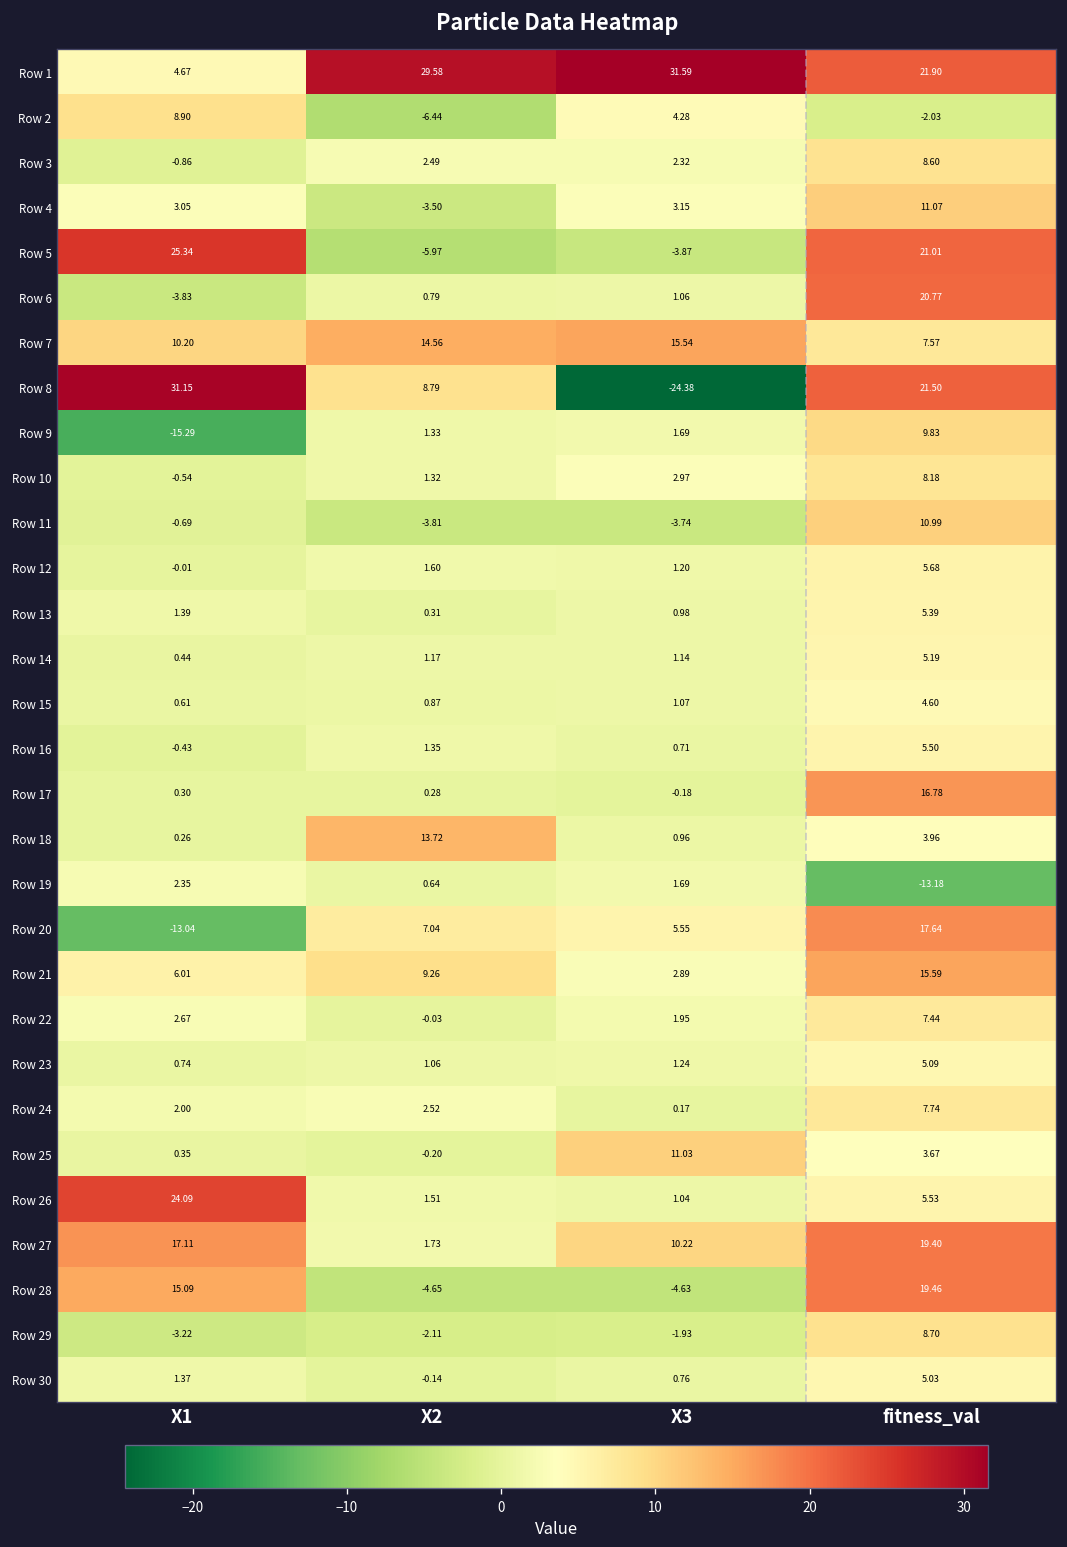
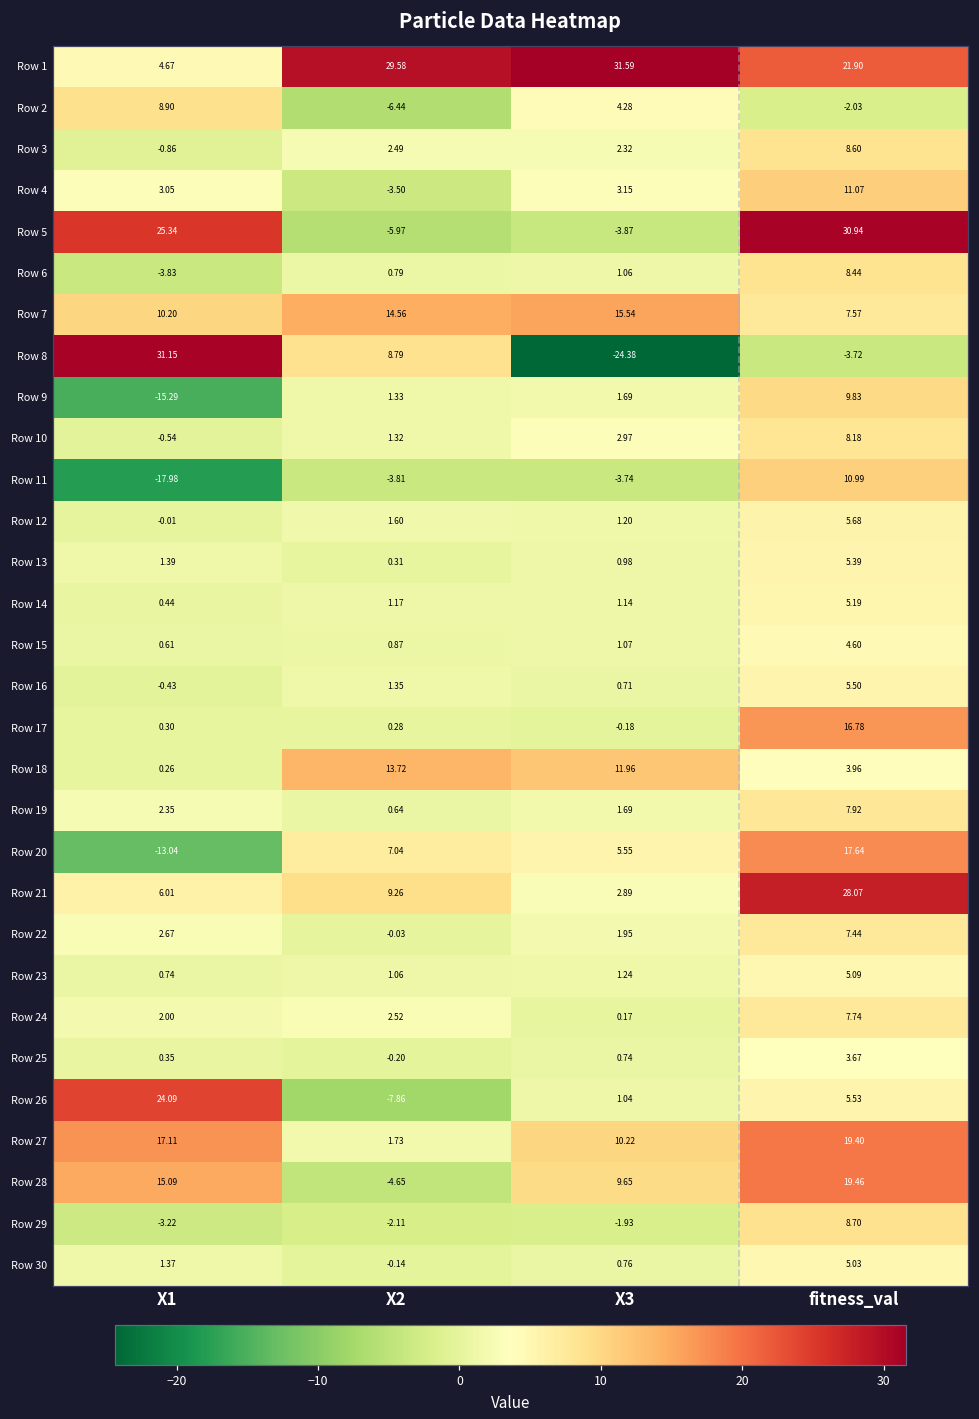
  {
    "Row 1": {
      "X1": 4.67,
      "X2": 29.58,
      "X3": 31.59,
      "fitness_val": 21.90
    },
    "Row 2": {
      "X1": 8.90,
      "X2": -6.44,
      "X3": 4.28,
      "fitness_val": -2.03
    },
    "Row 3": {
      "X1": -0.86,
      "X2": 2.49,
      "X3": 2.32,
      "fitness_val": 8.60
    },
    "Row 4": {
      "X1": 3.05,
      "X2": -3.50,
      "X3": 3.15,
      "fitness_val": 11.07
    },
    "Row 5": {
      "X1": 25.34,
      "X2": -5.97,
      "X3": -3.87,
-     "fitness_val": 21.01
+     "fitness_val": 30.94
    },
    "Row 6": {
      "X1": -3.83,
      "X2": 0.79,
      "X3": 1.06,
-     "fitness_val": 20.77
+     "fitness_val": 8.44
    },
    "Row 7": {
      "X1": 10.20,
      "X2": 14.56,
      "X3": 15.54,
      "fitness_val": 7.57
    },
    "Row 8": {
      "X1": 31.15,
      "X2": 8.79,
      "X3": -24.38,
-     "fitness_val": 21.50
+     "fitness_val": -3.72
    },
    "Row 9": {
      "X1": -15.29,
      "X2": 1.33,
      "X3": 1.69,
      "fitness_val": 9.83
    },
    "Row 10": {
      "X1": -0.54,
      "X2": 1.32,
      "X3": 2.97,
      "fitness_val": 8.18
    },
    "Row 11": {
-     "X1": -0.69,
+     "X1": -17.98,
      "X2": -3.81,
      "X3": -3.74,
      "fitness_val": 10.99
    },
    "Row 12": {
      "X1": -0.01,
      "X2": 1.60,
      "X3": 1.20,
      "fitness_val": 5.68
    },
    "Row 13": {
      "X1": 1.39,
      "X2": 0.31,
      "X3": 0.98,
      "fitness_val": 5.39
    },
    "Row 14": {
      "X1": 0.44,
      "X2": 1.17,
      "X3": 1.14,
      "fitness_val": 5.19
    },
    "Row 15": {
      "X1": 0.61,
      "X2": 0.87,
      "X3": 1.07,
      "fitness_val": 4.60
    },
    "Row 16": {
      "X1": -0.43,
      "X2": 1.35,
      "X3": 0.71,
      "fitness_val": 5.50
    },
    "Row 17": {
      "X1": 0.30,
      "X2": 0.28,
      "X3": -0.18,
      "fitness_val": 16.78
    },
    "Row 18": {
      "X1": 0.26,
      "X2": 13.72,
-     "X3": 0.96,
+     "X3": 11.96,
      "fitness_val": 3.96
    },
    "Row 19": {
      "X1": 2.35,
      "X2": 0.64,
      "X3": 1.69,
-     "fitness_val": -13.18
+     "fitness_val": 7.92
    },
    "Row 20": {
      "X1": -13.04,
      "X2": 7.04,
      "X3": 5.55,
      "fitness_val": 17.64
    },
    "Row 21": {
      "X1": 6.01,
      "X2": 9.26,
      "X3": 2.89,
-     "fitness_val": 15.59
+     "fitness_val": 28.07
    },
    "Row 22": {
      "X1": 2.67,
      "X2": -0.03,
      "X3": 1.95,
      "fitness_val": 7.44
    },
    "Row 23": {
      "X1": 0.74,
      "X2": 1.06,
      "X3": 1.24,
      "fitness_val": 5.09
    },
    "Row 24": {
      "X1": 2.00,
      "X2": 2.52,
      "X3": 0.17,
      "fitness_val": 7.74
    },
    "Row 25": {
      "X1": 0.35,
      "X2": -0.20,
-     "X3": 11.03,
+     "X3": 0.74,
      "fitness_val": 3.67
    },
    "Row 26": {
      "X1": 24.09,
-     "X2": 1.51,
+     "X2": -7.86,
      "X3": 1.04,
      "fitness_val": 5.53
    },
    "Row 27": {
      "X1": 17.11,
      "X2": 1.73,
      "X3": 10.22,
      "fitness_val": 19.40
    },
    "Row 28": {
      "X1": 15.09,
      "X2": -4.65,
-     "X3": -4.63,
+     "X3": 9.65,
      "fitness_val": 19.46
    },
    "Row 29": {
      "X1": -3.22,
      "X2": -2.11,
      "X3": -1.93,
      "fitness_val": 8.70
    },
    "Row 30": {
      "X1": 1.37,
      "X2": -0.14,
      "X3": 0.76,
      "fitness_val": 5.03
    }
  }
